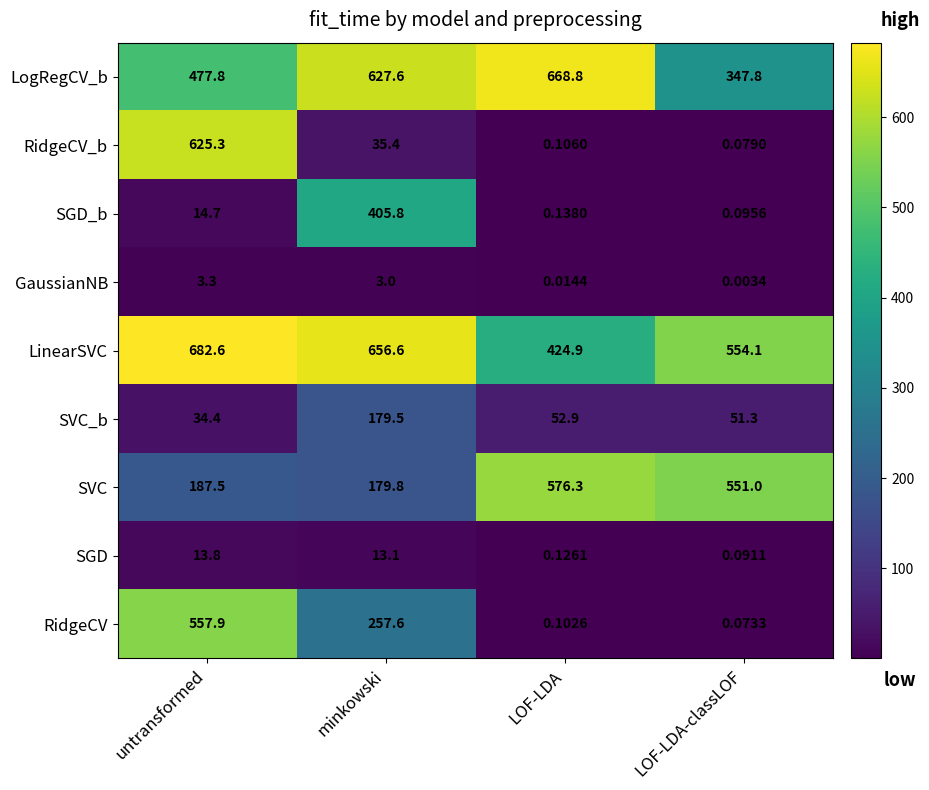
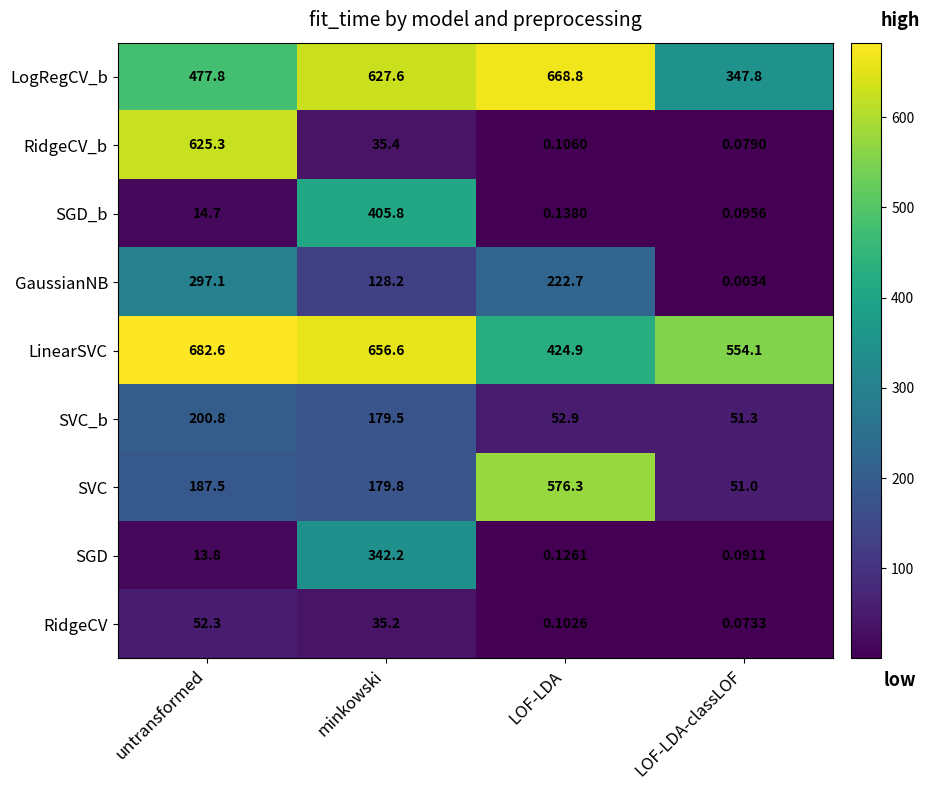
  {
    "LogRegCV_b": {
      "untransformed": 477.8,
      "minkowski": 627.6,
      "LOF-LDA": 668.8,
      "LOF-LDA-classLOF": 347.8
    },
    "RidgeCV_b": {
      "untransformed": 625.3,
      "minkowski": 35.4,
      "LOF-LDA": 0.1060,
      "LOF-LDA-classLOF": 0.0790
    },
    "SGD_b": {
      "untransformed": 14.7,
      "minkowski": 405.8,
      "LOF-LDA": 0.1380,
      "LOF-LDA-classLOF": 0.0956
    },
    "GaussianNB": {
-     "untransformed": 3.3,
-     "minkowski": 3.0,
-     "LOF-LDA": 0.0144,
+     "untransformed": 297.1,
+     "minkowski": 128.2,
+     "LOF-LDA": 222.7,
      "LOF-LDA-classLOF": 0.0034
    },
    "LinearSVC": {
      "untransformed": 682.6,
      "minkowski": 656.6,
      "LOF-LDA": 424.9,
      "LOF-LDA-classLOF": 554.1
    },
    "SVC_b": {
-     "untransformed": 34.4,
+     "untransformed": 200.8,
      "minkowski": 179.5,
      "LOF-LDA": 52.9,
      "LOF-LDA-classLOF": 51.3
    },
    "SVC": {
      "untransformed": 187.5,
      "minkowski": 179.8,
      "LOF-LDA": 576.3,
-     "LOF-LDA-classLOF": 551.0
+     "LOF-LDA-classLOF": 51.0
    },
    "SGD": {
      "untransformed": 13.8,
-     "minkowski": 13.1,
+     "minkowski": 342.2,
      "LOF-LDA": 0.1261,
      "LOF-LDA-classLOF": 0.0911
    },
    "RidgeCV": {
-     "untransformed": 557.9,
-     "minkowski": 257.6,
+     "untransformed": 52.3,
+     "minkowski": 35.2,
      "LOF-LDA": 0.1026,
      "LOF-LDA-classLOF": 0.0733
    }
  }
